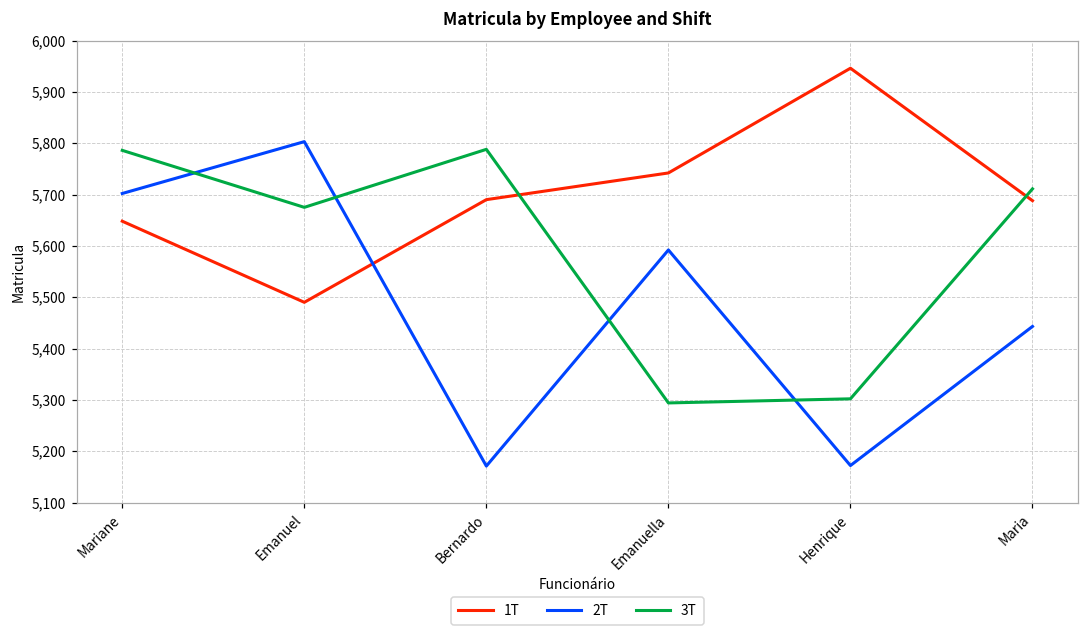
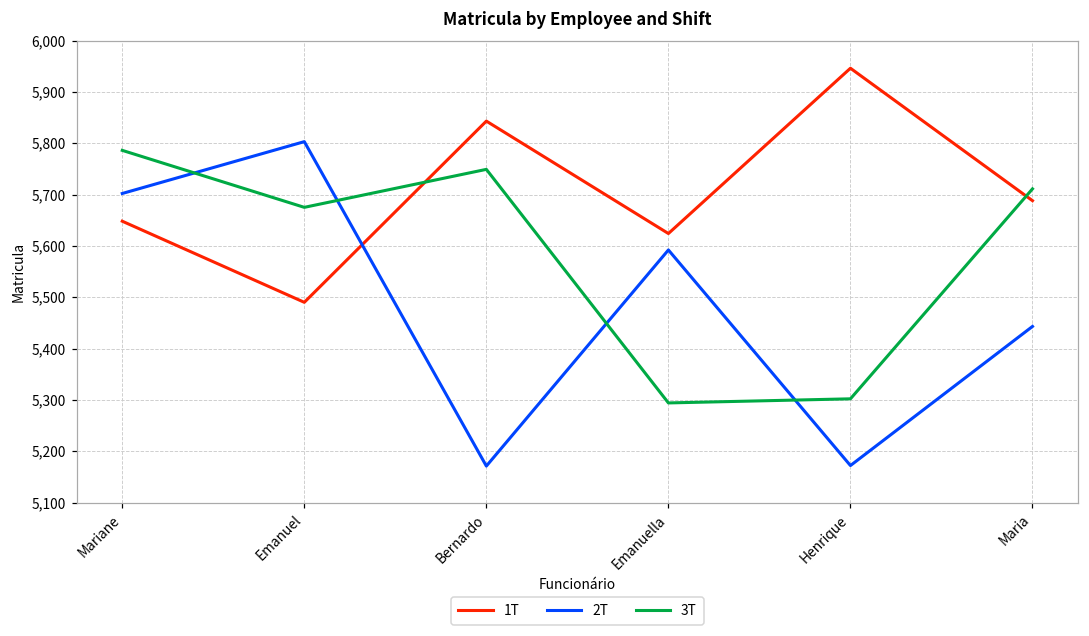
  {
    "1T": {
      "Mariane": "5,650",
      "Emanuel": "5,490",
-     "Bernardo": "5,690",
-     "Emanuella": "5,740",
+     "Bernardo": "5,840",
+     "Emanuella": "5,620",
      "Henrique": "5,950",
      "Maria": "5,690"
    },
    "2T": {
      "Mariane": "5,700",
      "Emanuel": "5,800",
      "Bernardo": "5,170",
      "Emanuella": "5,590",
      "Henrique": "5,170",
      "Maria": "5,440"
    },
    "3T": {
      "Mariane": "5,790",
      "Emanuel": "5,680",
-     "Bernardo": "5,790",
+     "Bernardo": "5,750",
      "Emanuella": "5,290",
      "Henrique": "5,300",
      "Maria": "5,710"
    }
  }
